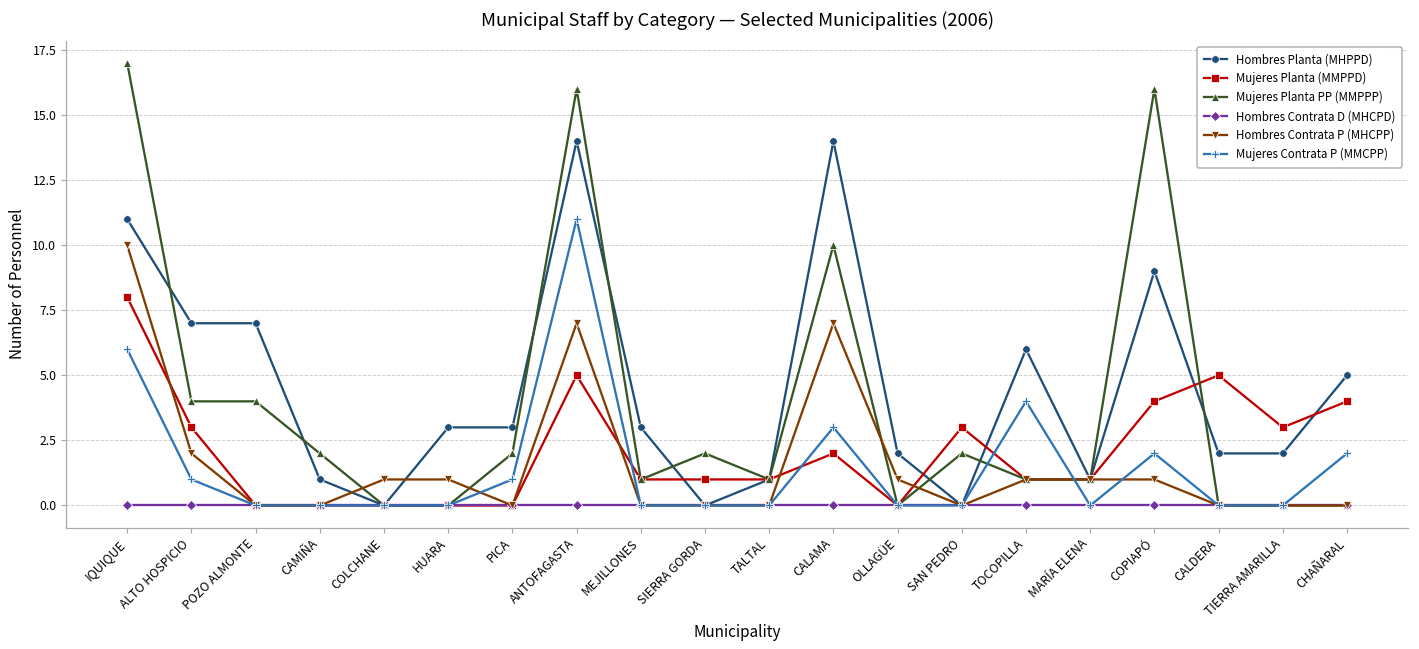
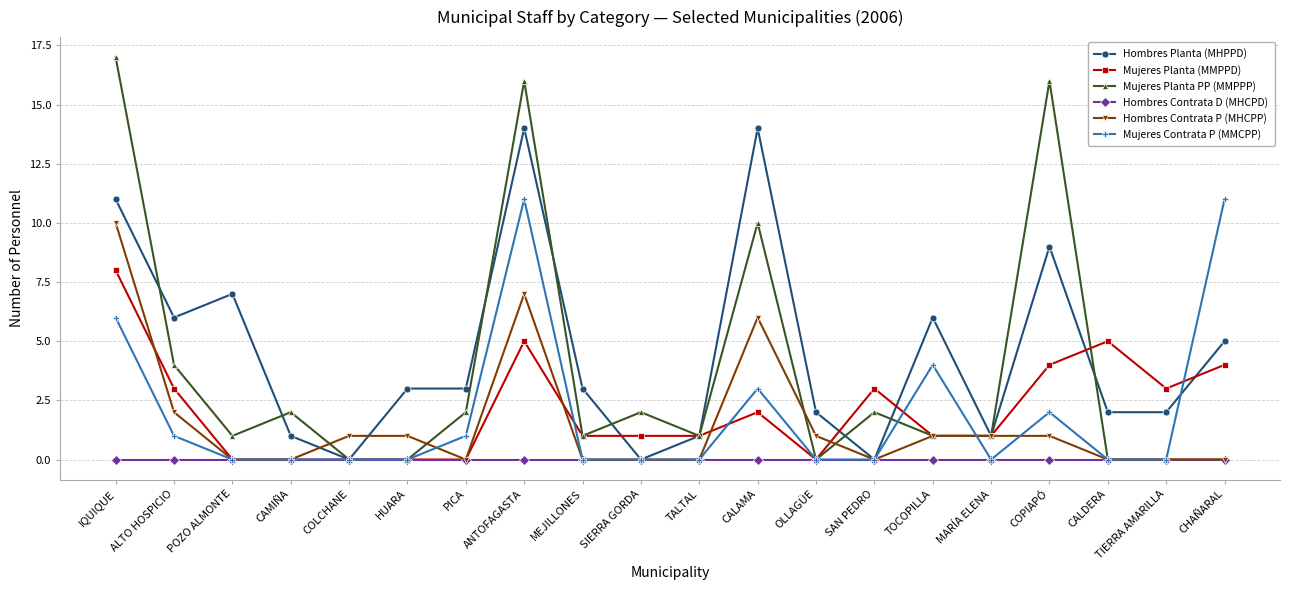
  {
    "Hombres Planta (MHPPD)": {
      "IQUIQUE": 11,
-     "ALTO HOSPICIO": 7,
+     "ALTO HOSPICIO": 6,
      "POZO ALMONTE": 7,
      "CAMIÑA": 1,
      "HUARA": 3,
      "PICA": 3,
      "ANTOFAGASTA": 14,
      "MEJILLONES": 3,
      "CALAMA": 14,
      "OLLAGÜE": 2,
      "TOCOPILLA": 6,
      "COPIAPÓ": 9,
      "CALDERA": 2,
      "TIERRA AMARILLA": 2,
      "CHAÑARAL": 5
    },
    "Mujeres Planta (MMPPD)": {
      "IQUIQUE": 8,
      "ALTO HOSPICIO": 3,
      "ANTOFAGASTA": 5,
      "SIERRA GORDA": 1,
      "CALAMA": 2,
      "SAN PEDRO": 3,
      "COPIAPÓ": 4,
      "CALDERA": 5,
      "TIERRA AMARILLA": 3,
      "CHAÑARAL": 4
    },
    "Mujeres Planta PP (MMPPP)": {
      "IQUIQUE": 17,
      "ALTO HOSPICIO": 4,
-     "POZO ALMONTE": 4,
+     "POZO ALMONTE": 1,
      "CAMIÑA": 2,
      "PICA": 2,
      "ANTOFAGASTA": 16,
      "SIERRA GORDA": 2,
      "CALAMA": 10,
      "SAN PEDRO": 2,
      "COPIAPÓ": 16
    },
    "Hombres Contrata D (MHCPD)": {
      "IQUIQUE": 0,
      "ALTO HOSPICIO": 0,
      "ANTOFAGASTA": 0,
      "CALAMA": 0,
      "TOCOPILLA": 0,
      "COPIAPÓ": 0
    },
    "Hombres Contrata P (MHCPP)": {
      "IQUIQUE": 10,
      "ALTO HOSPICIO": 2,
      "COLCHANE": 1,
      "HUARA": 1,
      "ANTOFAGASTA": 7,
-     "CALAMA": 7,
+     "CALAMA": 6,
      "OLLAGÜE": 1,
      "COPIAPÓ": 1
    },
    "Mujeres Contrata P (MMCPP)": {
      "IQUIQUE": 6,
      "ALTO HOSPICIO": 1,
      "PICA": 1,
      "ANTOFAGASTA": 11,
      "CALAMA": 3,
      "TOCOPILLA": 4,
      "COPIAPÓ": 2,
-     "CHAÑARAL": 2
+     "CHAÑARAL": 11
    }
  }
